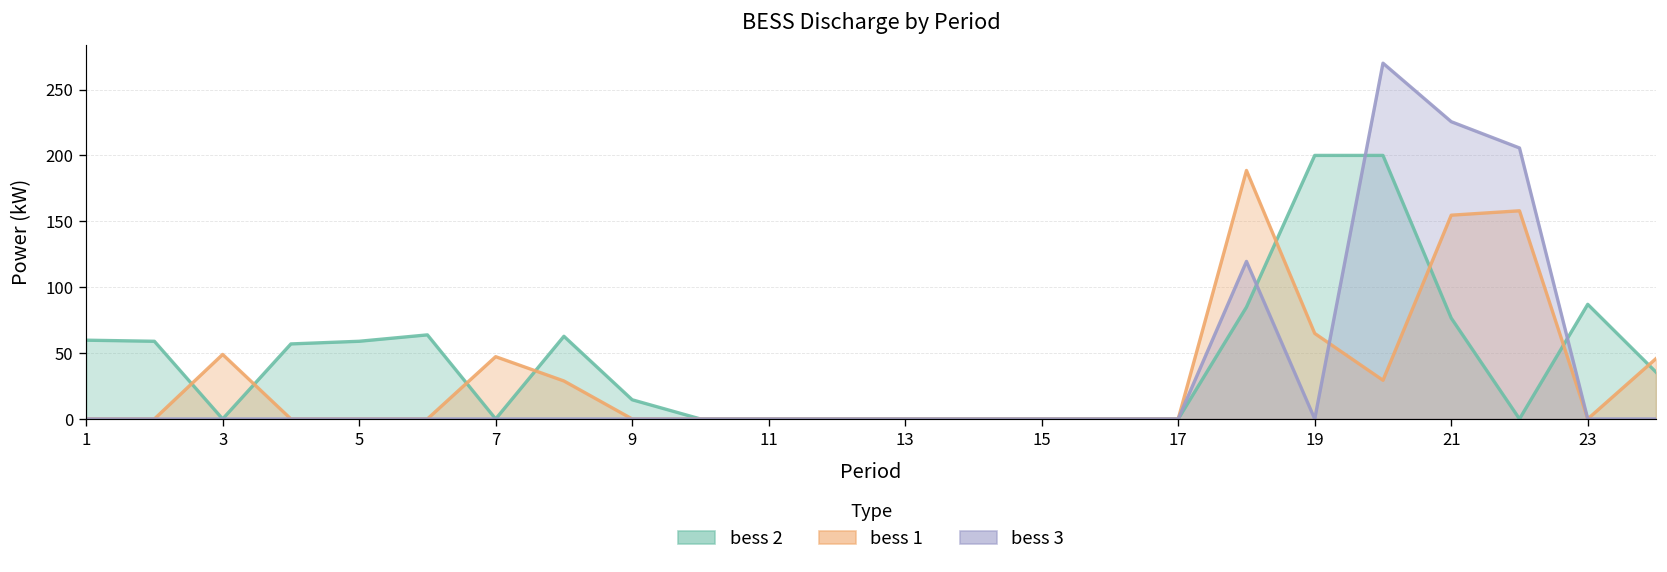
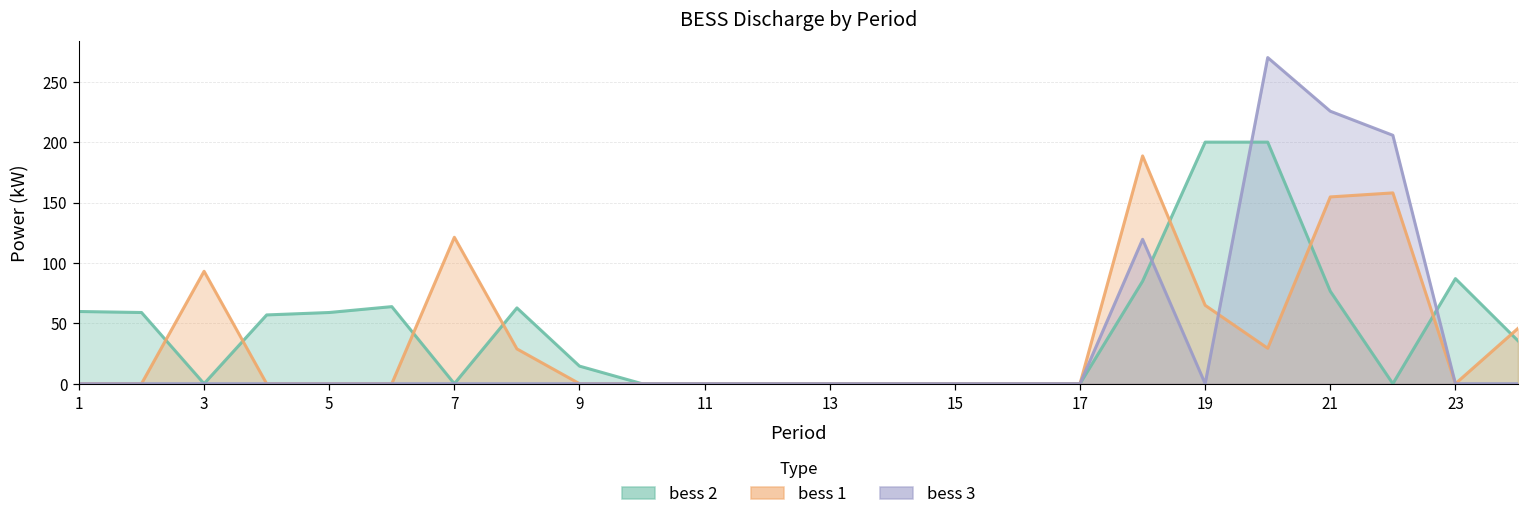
  {
    "bess 1": {
-     "3": 49,
-     "7": 47,
+     "3": 93,
+     "7": 121,
      "19": 65,
      "21": 155
    }
  }
